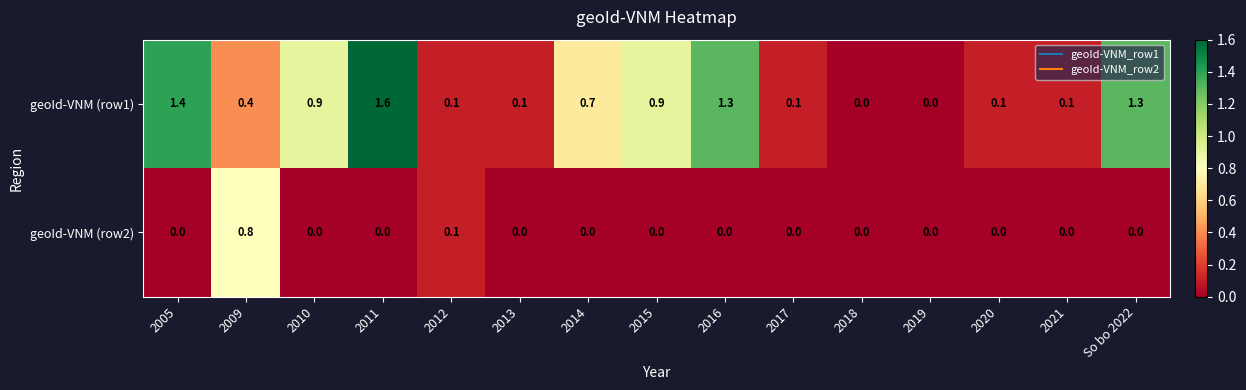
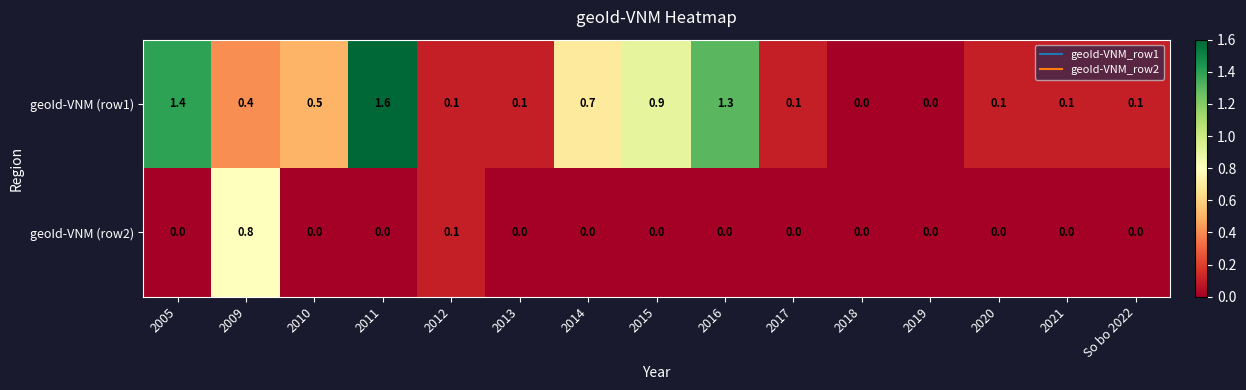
  {
    "geoId-VNM (row1)": {
      "2005": 1.4,
      "2009": 0.4,
-     "2010": 0.9,
+     "2010": 0.5,
      "2011": 1.6,
      "2012": 0.1,
      "2013": 0.1,
      "2014": 0.7,
      "2015": 0.9,
      "2016": 1.3,
      "2017": 0.1,
      "2018": 0.0,
      "2019": 0.0,
      "2020": 0.1,
      "2021": 0.1,
-     "So bo 2022": 1.3
+     "So bo 2022": 0.1
    },
    "geoId-VNM (row2)": {
      "2005": 0.0,
      "2009": 0.8,
      "2010": 0.0,
      "2011": 0.0,
      "2012": 0.1,
      "2013": 0.0,
      "2014": 0.0,
      "2015": 0.0,
      "2016": 0.0,
      "2017": 0.0,
      "2018": 0.0,
      "2019": 0.0,
      "2020": 0.0,
      "2021": 0.0,
      "So bo 2022": 0.0
    }
  }
